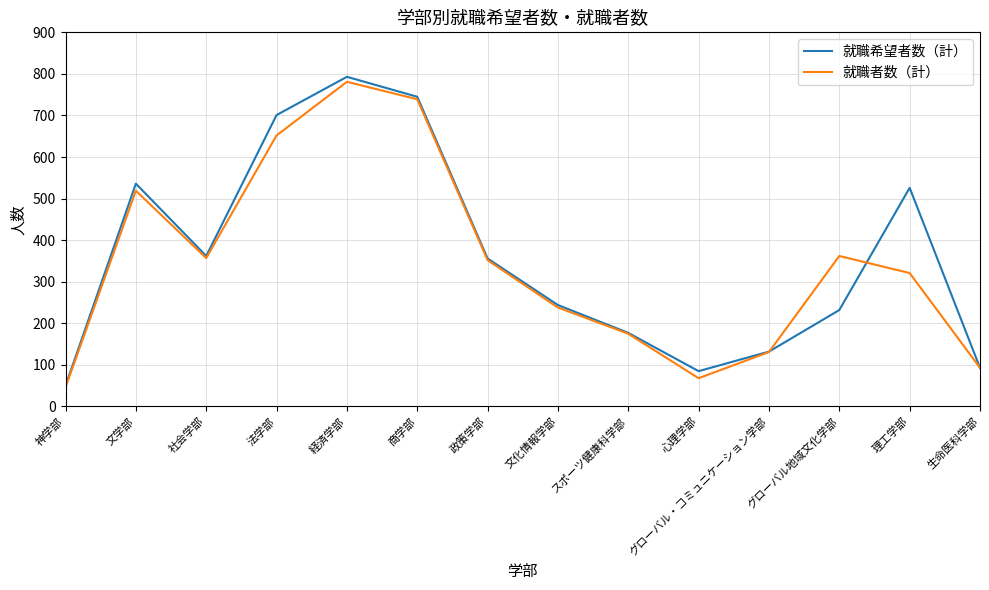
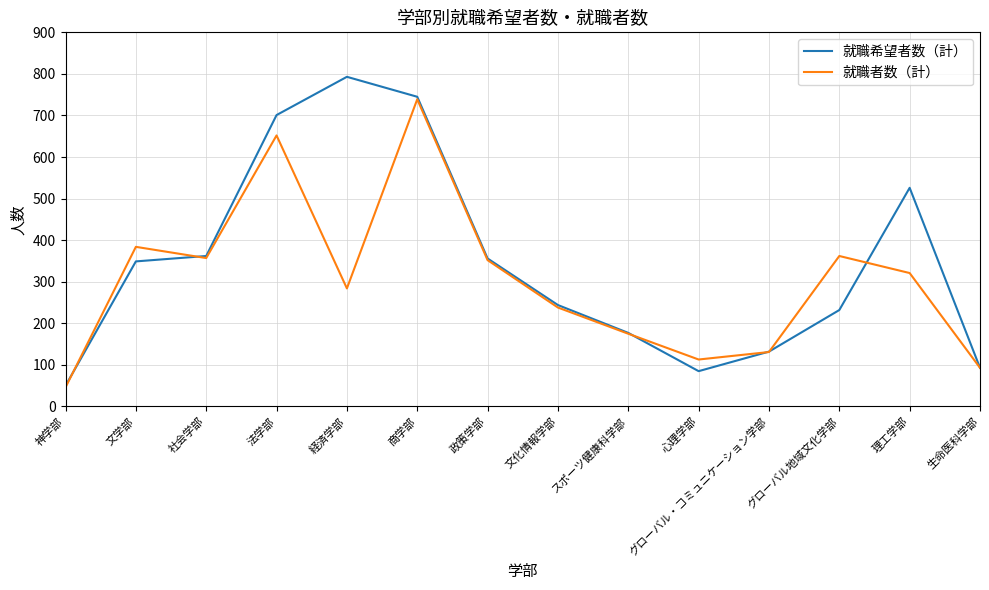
  {
    "就職希望者数（計）": {
-     "文学部": 540,
+     "文学部": 350,
      "法学部": 700,
      "経済学部": 790,
      "心理学部": 90,
      "グローバル地域文化学部": 230,
      "理工学部": 530
    },
    "就職者数（計）": {
-     "文学部": 520,
+     "文学部": 380,
      "法学部": 650,
-     "経済学部": 780,
-     "心理学部": 70,
+     "経済学部": 280,
+     "心理学部": 110,
      "グローバル地域文化学部": 360,
      "理工学部": 320
    }
  }
